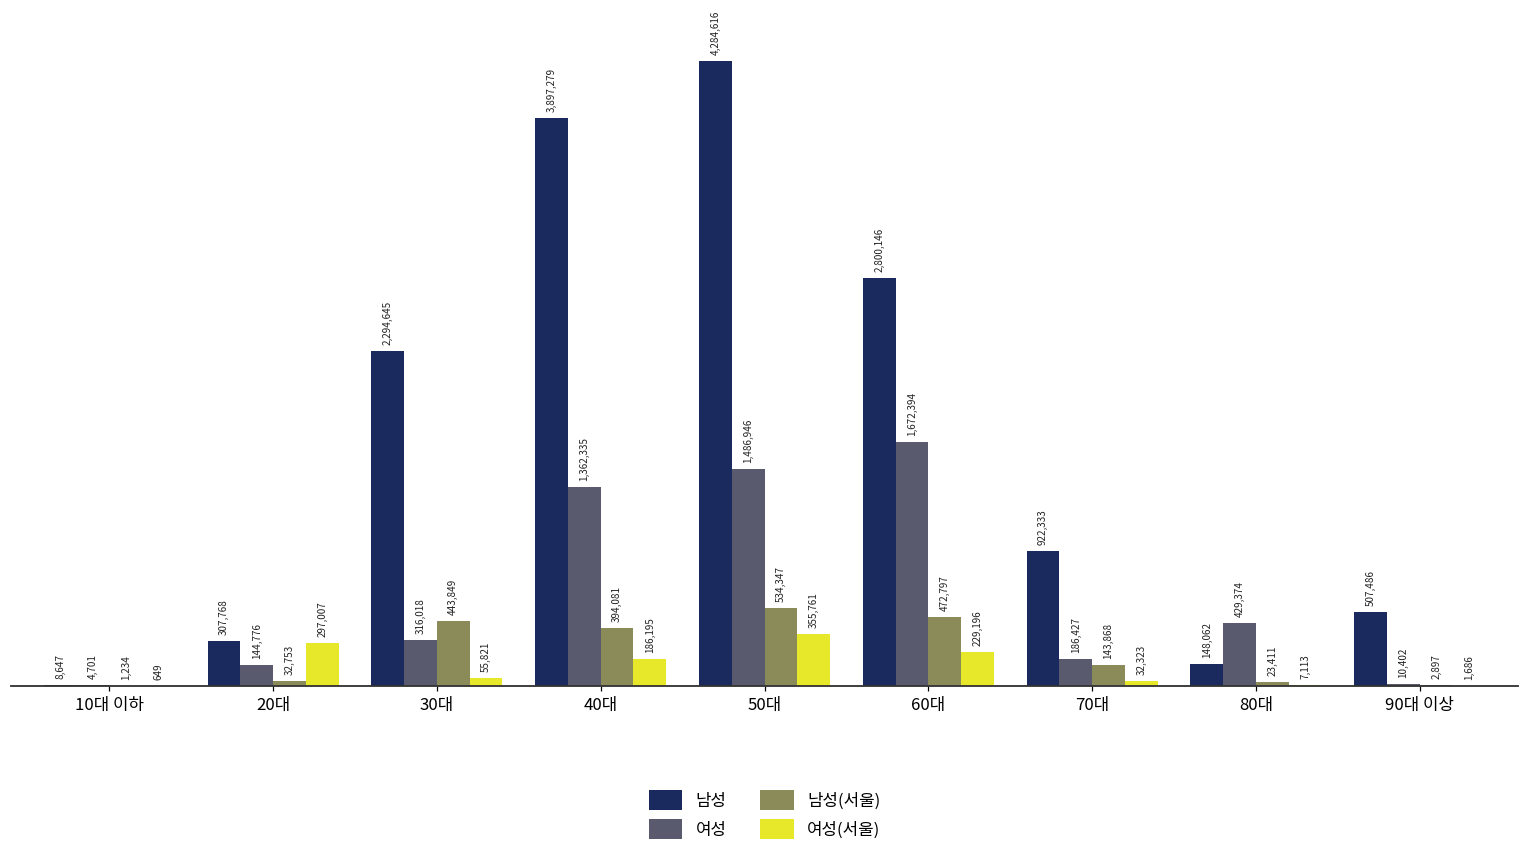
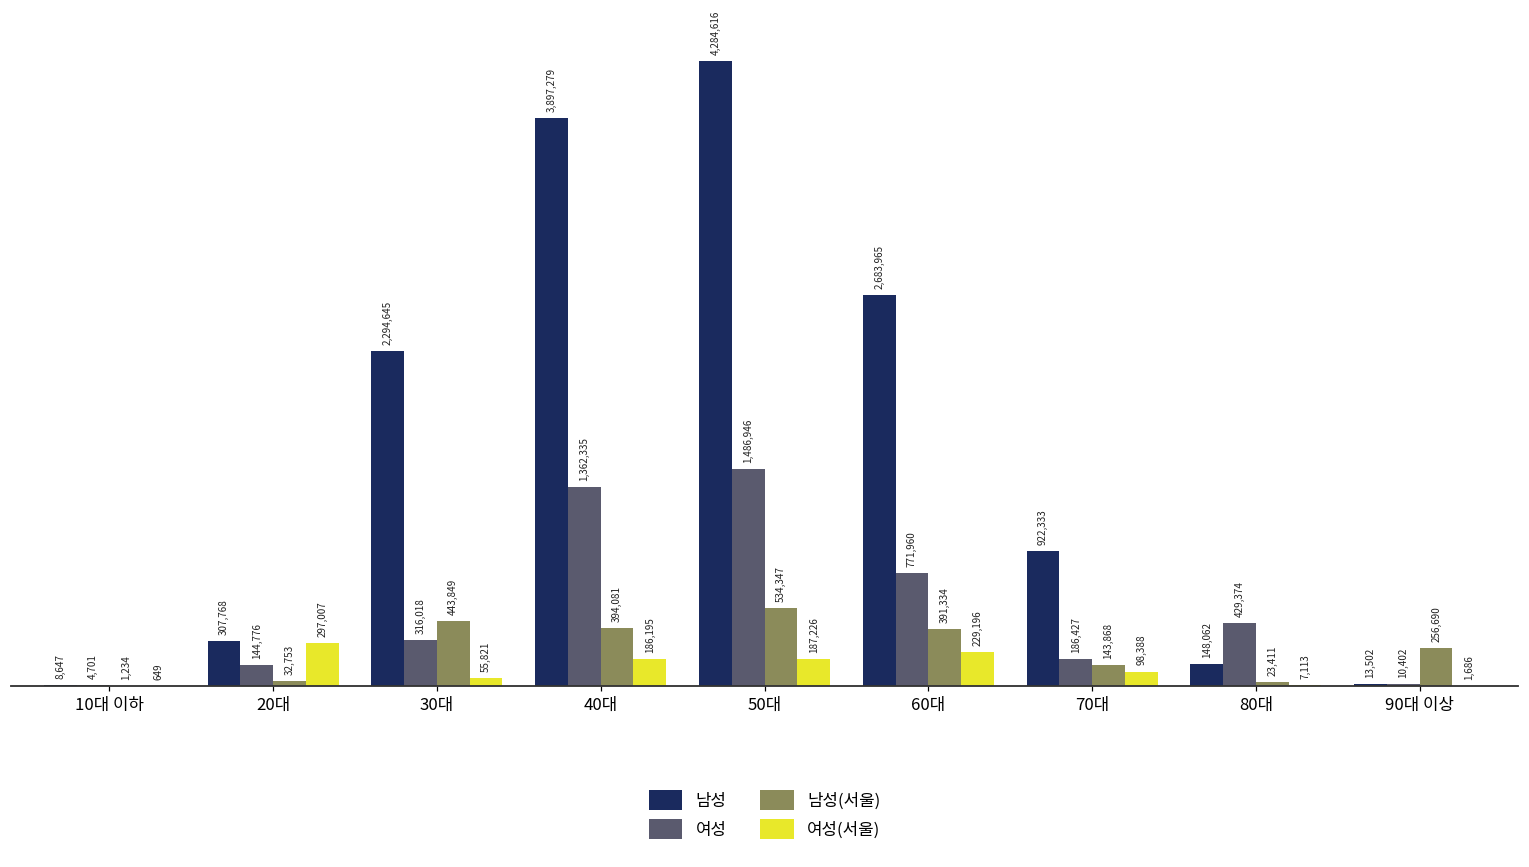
  {
    "남성": {
      "10대 이하": "8,647",
      "20대": "307,768",
      "30대": "2,294,645",
      "40대": "3,897,279",
      "50대": "4,284,616",
-     "60대": "2,800,146",
+     "60대": "2,683,965",
      "70대": "922,333",
      "80대": "148,062",
-     "90대 이상": "507,486"
+     "90대 이상": "13,502"
    },
    "여성": {
      "10대 이하": "4,701",
      "20대": "144,776",
      "30대": "316,018",
      "40대": "1,362,335",
      "50대": "1,486,946",
-     "60대": "1,672,394",
+     "60대": "771,960",
      "70대": "186,427",
      "80대": "429,374",
      "90대 이상": "10,402"
    },
    "남성(서울)": {
      "10대 이하": "1,234",
      "20대": "32,753",
      "30대": "443,849",
      "40대": "394,081",
      "50대": "534,347",
-     "60대": "472,797",
+     "60대": "391,334",
      "70대": "143,868",
      "80대": "23,411",
-     "90대 이상": "2,897"
+     "90대 이상": "256,690"
    },
    "여성(서울)": {
      "10대 이하": "649",
      "20대": "297,007",
      "30대": "55,821",
      "40대": "186,195",
-     "50대": "355,761",
+     "50대": "187,226",
      "60대": "229,196",
-     "70대": "32,323",
+     "70대": "98,388",
      "80대": "7,113",
      "90대 이상": "1,686"
    }
  }
